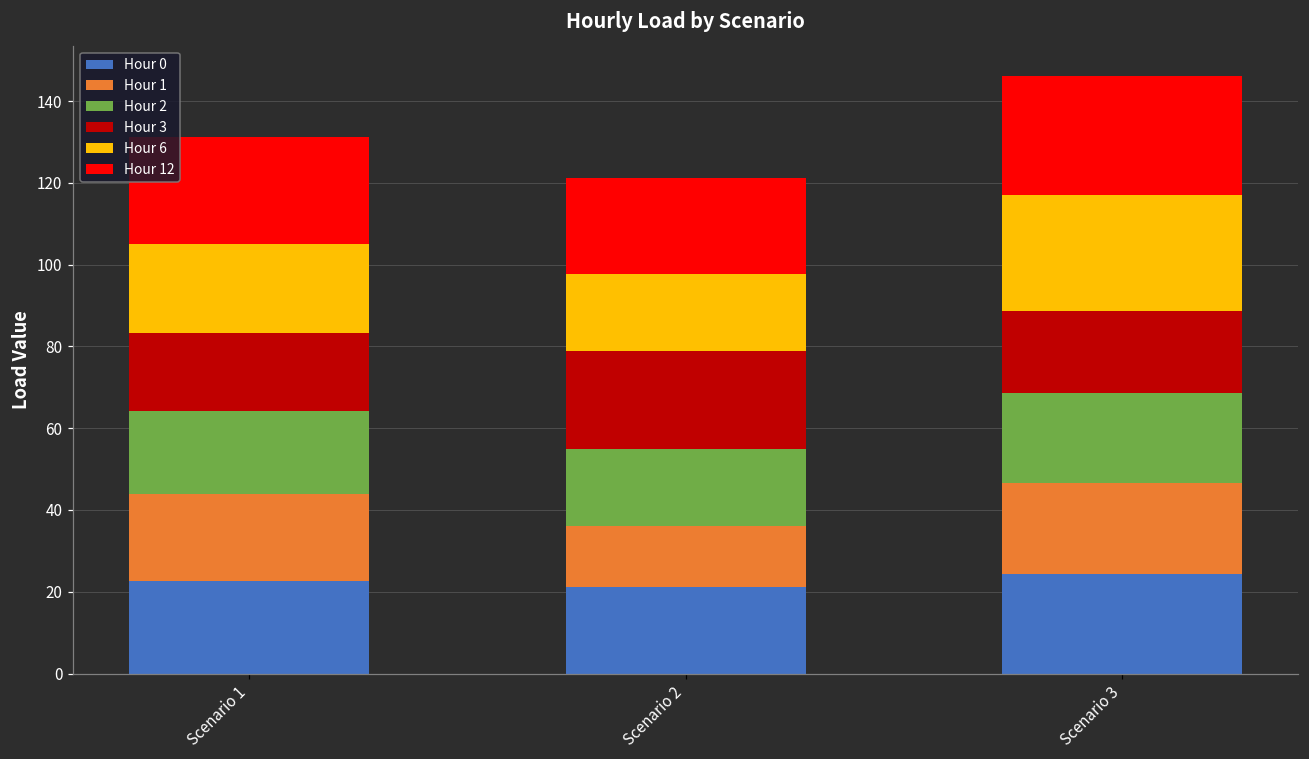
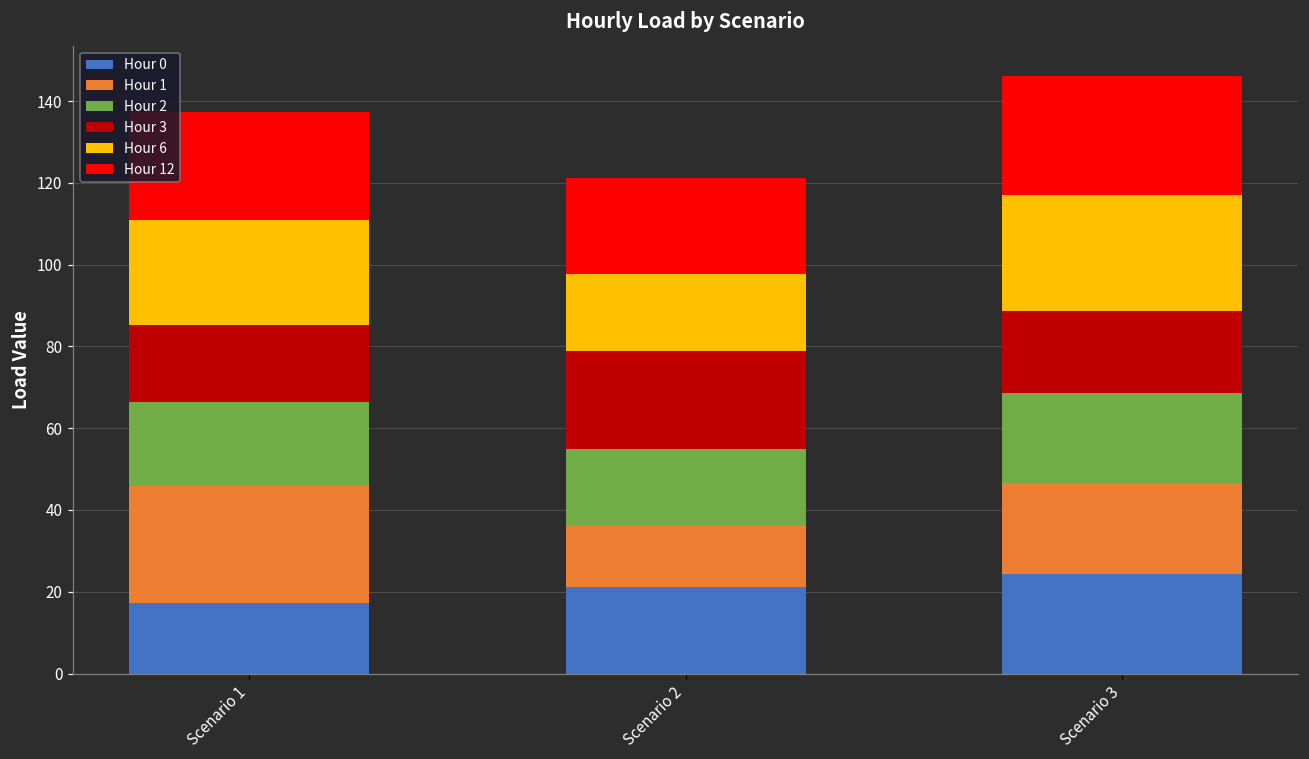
  {
    "Hour 0": {
-     "Scenario 1": 23,
+     "Scenario 1": 17,
      "Scenario 2": 21,
      "Scenario 3": 24
    },
    "Hour 1": {
-     "Scenario 1": 21,
+     "Scenario 1": 29,
      "Scenario 2": 15,
      "Scenario 3": 22
    },
    "Hour 2": {
      "Scenario 1": 20,
      "Scenario 2": 19,
      "Scenario 3": 22
    },
    "Hour 3": {
      "Scenario 1": 19,
      "Scenario 2": 24,
      "Scenario 3": 20
    },
    "Hour 6": {
-     "Scenario 1": 22,
+     "Scenario 1": 26,
      "Scenario 2": 19,
      "Scenario 3": 28
    },
    "Hour 12": {
      "Scenario 1": 26,
      "Scenario 2": 23,
      "Scenario 3": 29
    }
  }
